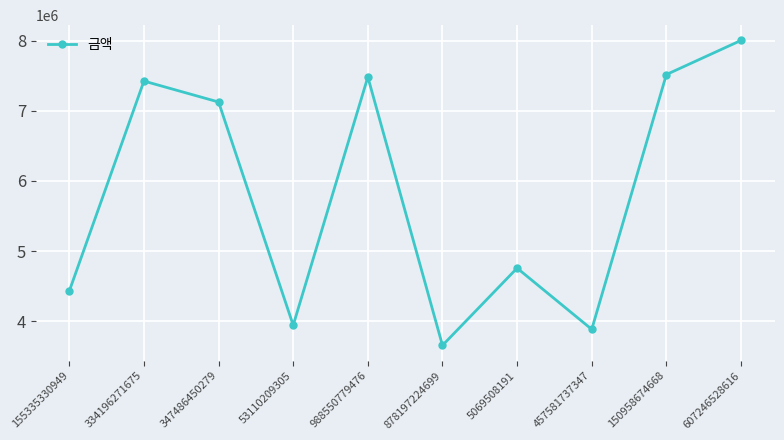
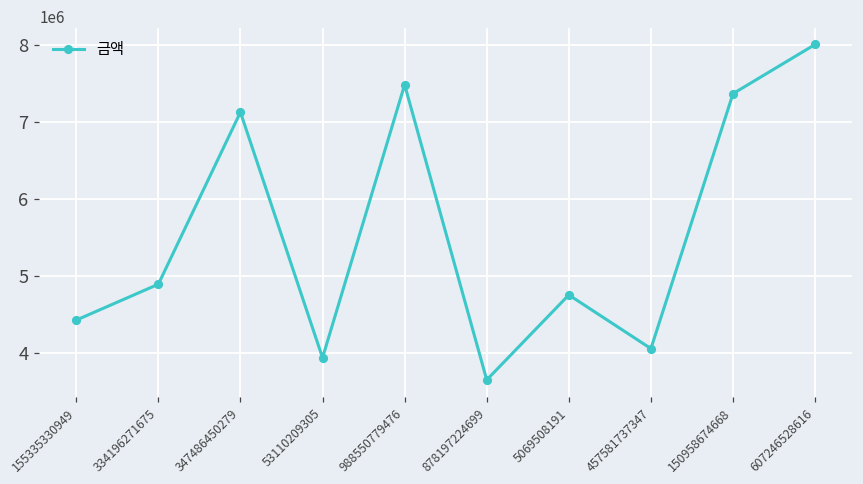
  {
    "155335330949": 4400000,
-   "334196271675": 7400000,
+   "334196271675": 4900000,
    "347486450279": 7100000,
    "53110209305": 3900000,
    "988550779476": 7500000,
    "878197224699": 3700000,
    "5069508191": 4800000,
-   "457581737347": 3900000,
-   "150958674668": 7500000,
+   "457581737347": 4100000,
+   "150958674668": 7400000,
    "607246528616": 8000000
  }
